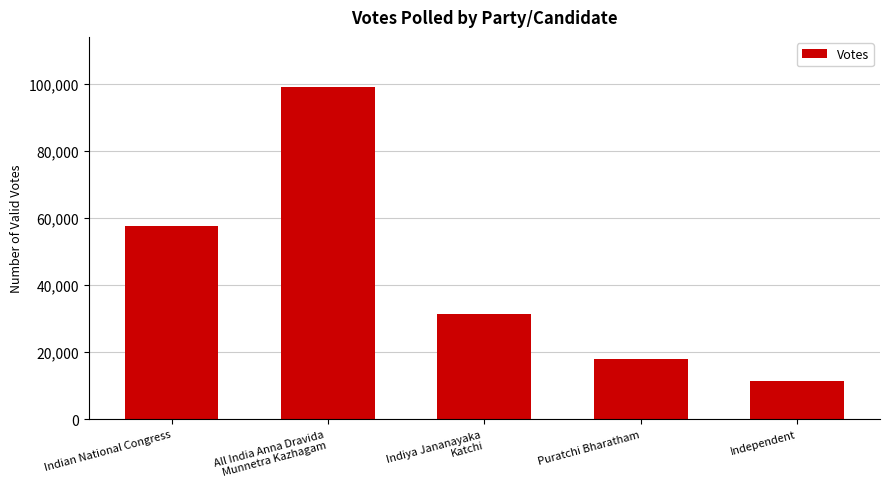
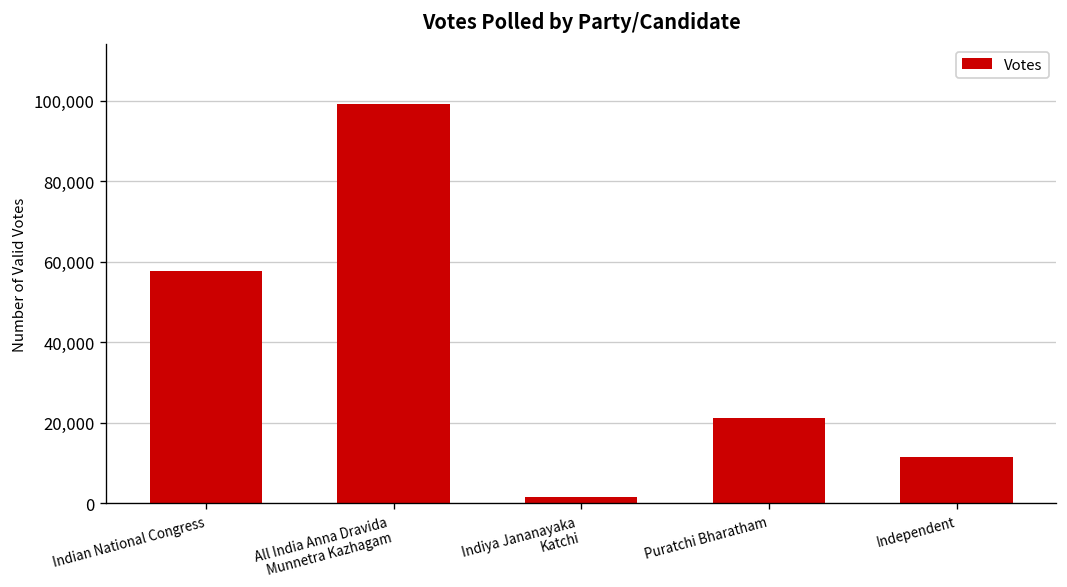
  {
    "Indian National Congress": "58,000",
    "All India Anna Dravida Munnetra Kazhagam": "99,000",
-   "Indiya Jananayaka Katchi": "31,000",
-   "Puratchi Bharatham": "18,000",
+   "Indiya Jananayaka Katchi": "2,000",
+   "Puratchi Bharatham": "21,000",
    "Independent": "12,000"
  }
